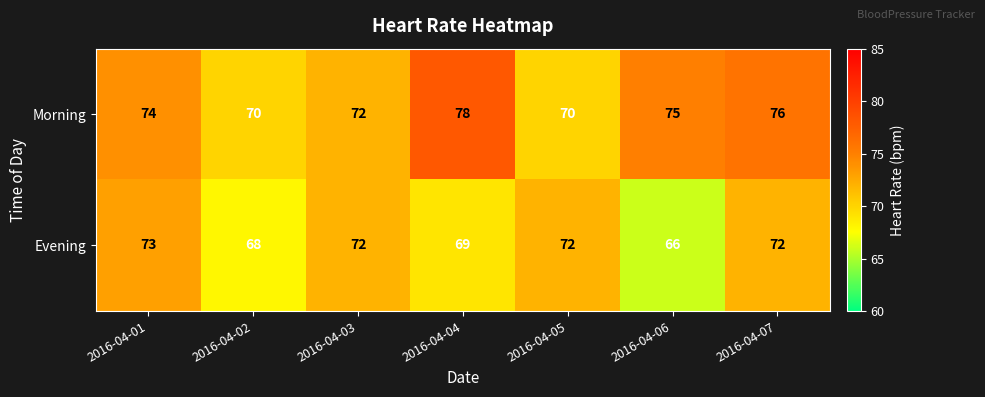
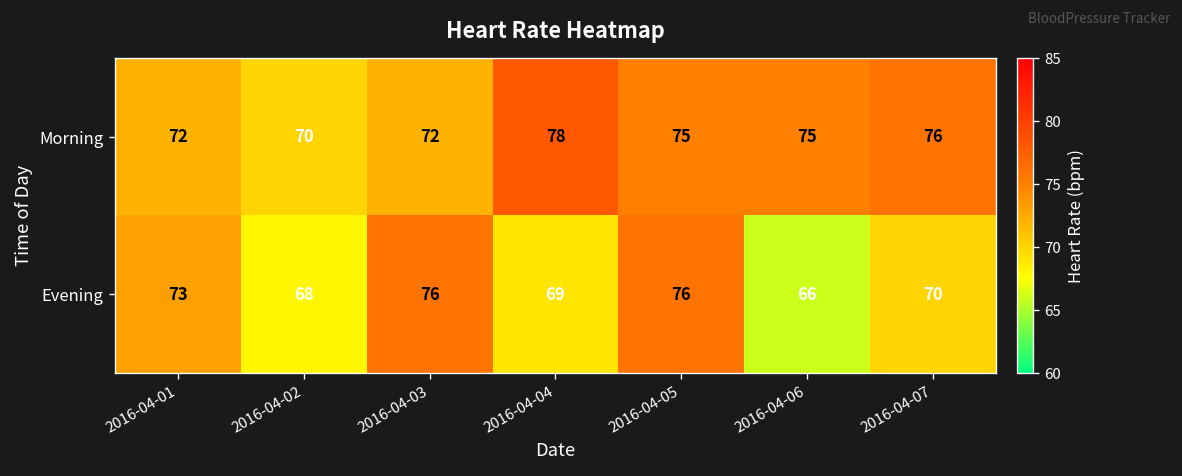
  {
    "Morning": {
-     "2016-04-01": 74,
+     "2016-04-01": 72,
      "2016-04-02": 70,
      "2016-04-03": 72,
      "2016-04-04": 78,
-     "2016-04-05": 70,
+     "2016-04-05": 75,
      "2016-04-06": 75,
      "2016-04-07": 76
    },
    "Evening": {
      "2016-04-01": 73,
      "2016-04-02": 68,
-     "2016-04-03": 72,
+     "2016-04-03": 76,
      "2016-04-04": 69,
-     "2016-04-05": 72,
+     "2016-04-05": 76,
      "2016-04-06": 66,
-     "2016-04-07": 72
+     "2016-04-07": 70
    }
  }
